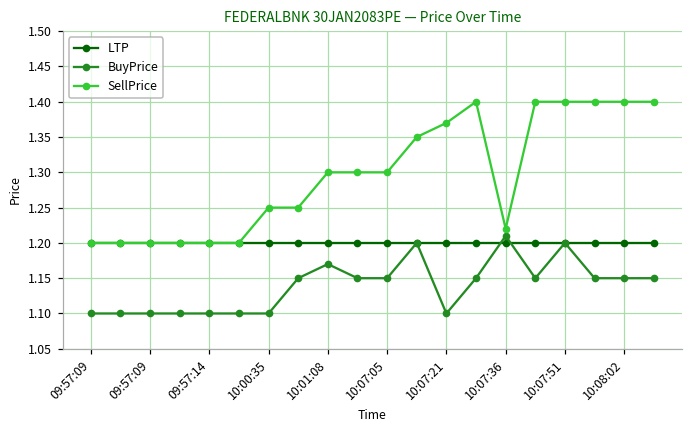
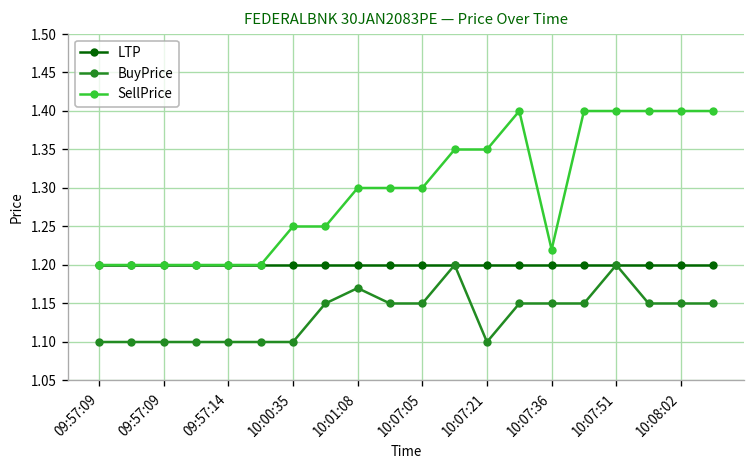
  {
    "LTP": {
      "10:00:35": 1.20,
      "10:01:08": 1.20,
      "10:07:05": 1.20,
      "10:07:21": 1.20,
      "10:07:36": 1.20,
      "10:08:02": 1.20
    },
    "BuyPrice": {
      "09:57:14": 1.10,
      "10:00:35": 1.10,
      "10:01:08": 1.17,
      "10:07:05": 1.15,
      "10:07:21": 1.10,
-     "10:07:36": 1.21,
+     "10:07:36": 1.15,
      "10:08:02": 1.15
    },
    "SellPrice": {
      "10:00:35": 1.25,
      "10:01:08": 1.30,
      "10:07:05": 1.30,
-     "10:07:21": 1.37,
+     "10:07:21": 1.35,
      "10:07:36": 1.22,
      "10:07:51": 1.40,
      "10:08:02": 1.40
    }
  }
